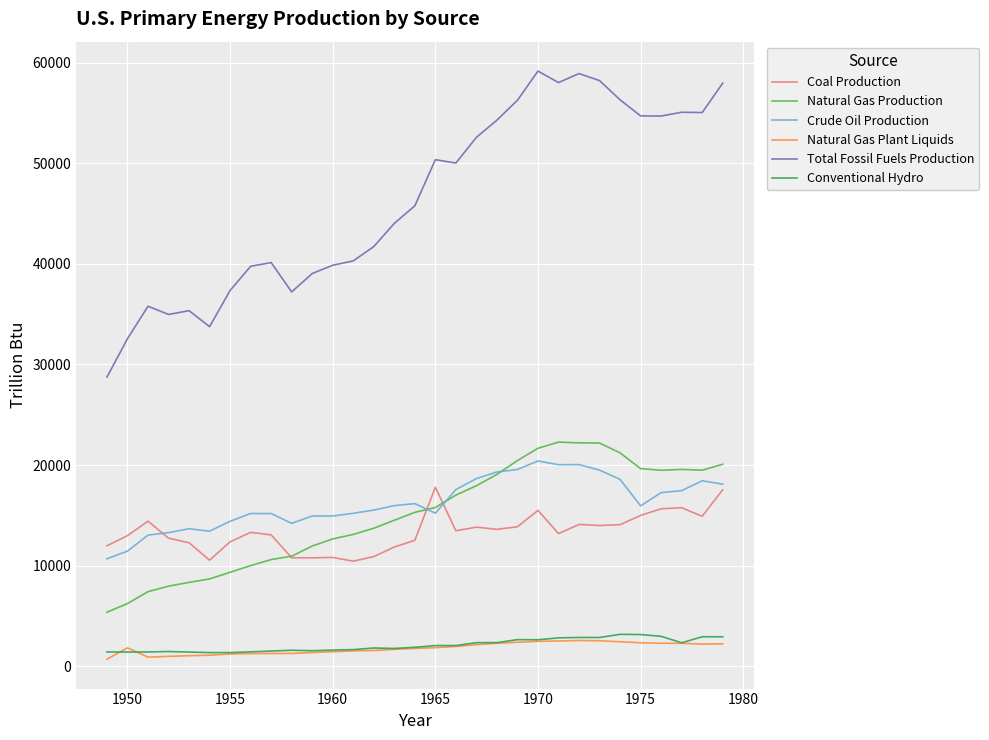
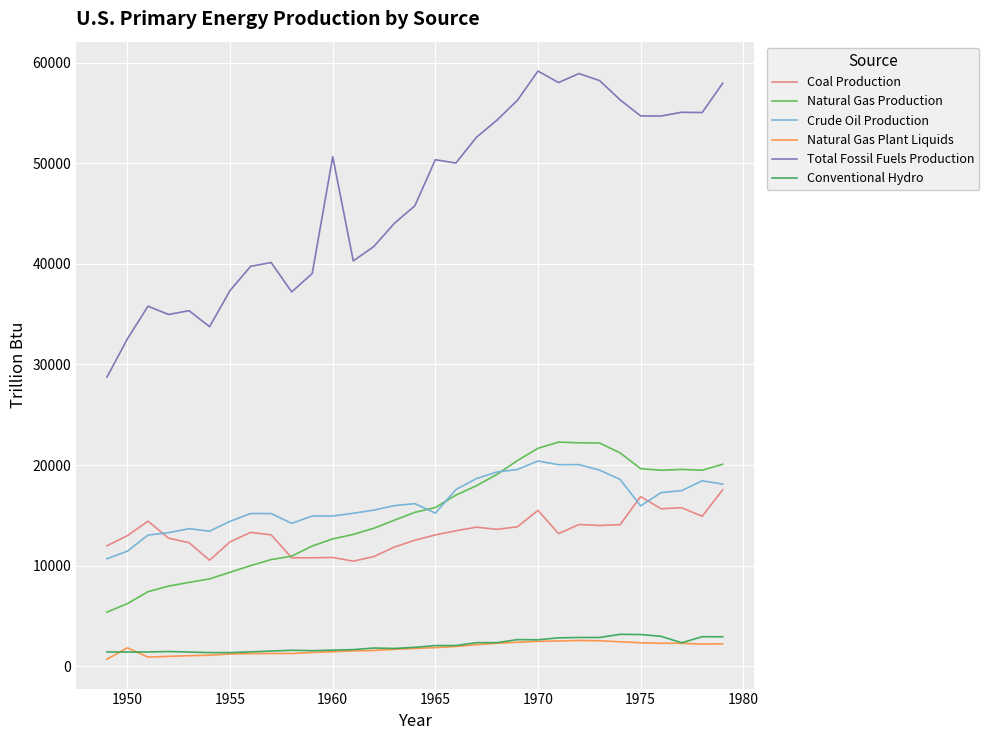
  {
    "Coal Production": {
      "1950": 13000,
      "1955": 12400,
      "1960": 10800,
-     "1965": 17800,
+     "1965": 13100,
      "1970": 15500,
-     "1975": 15000
+     "1975": 16900
    },
    "Crude Oil Production": {
      "1950": 11400,
      "1955": 14400,
      "1960": 14900,
      "1965": 15200,
      "1970": 20400,
      "1975": 15900
    },
    "Natural Gas Plant Liquids": {
      "1950": 1800,
      "1975": 2300
    },
    "Total Fossil Fuels Production": {
      "1950": 32600,
      "1955": 37300,
-     "1960": 39900,
+     "1960": 50600,
      "1965": 50300,
      "1970": 59200,
      "1975": 54700
    }
  }
